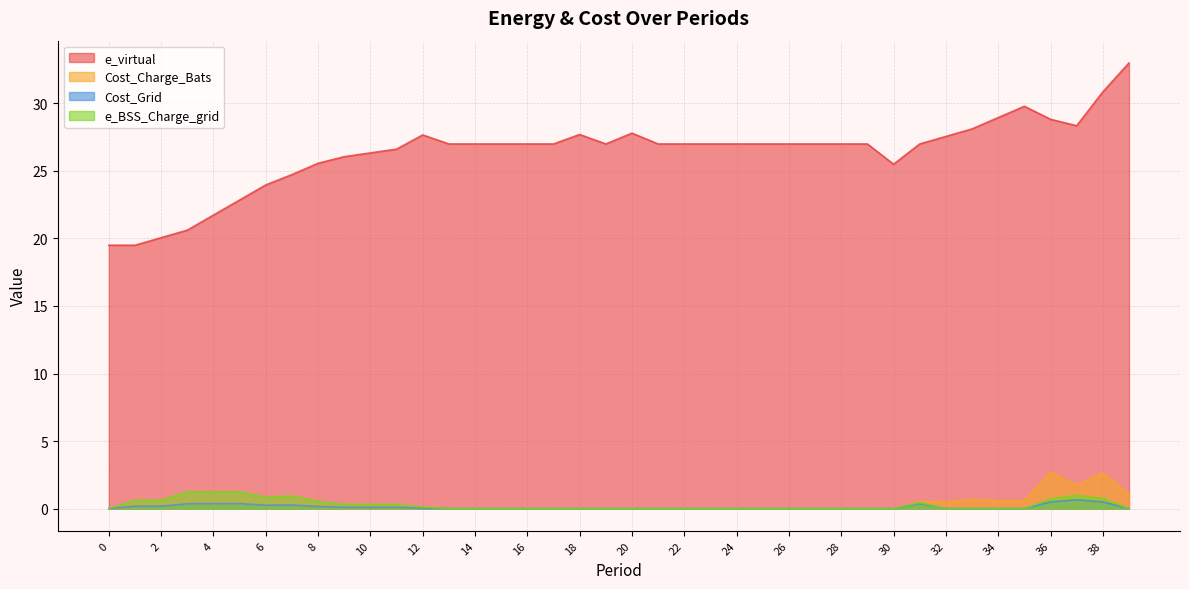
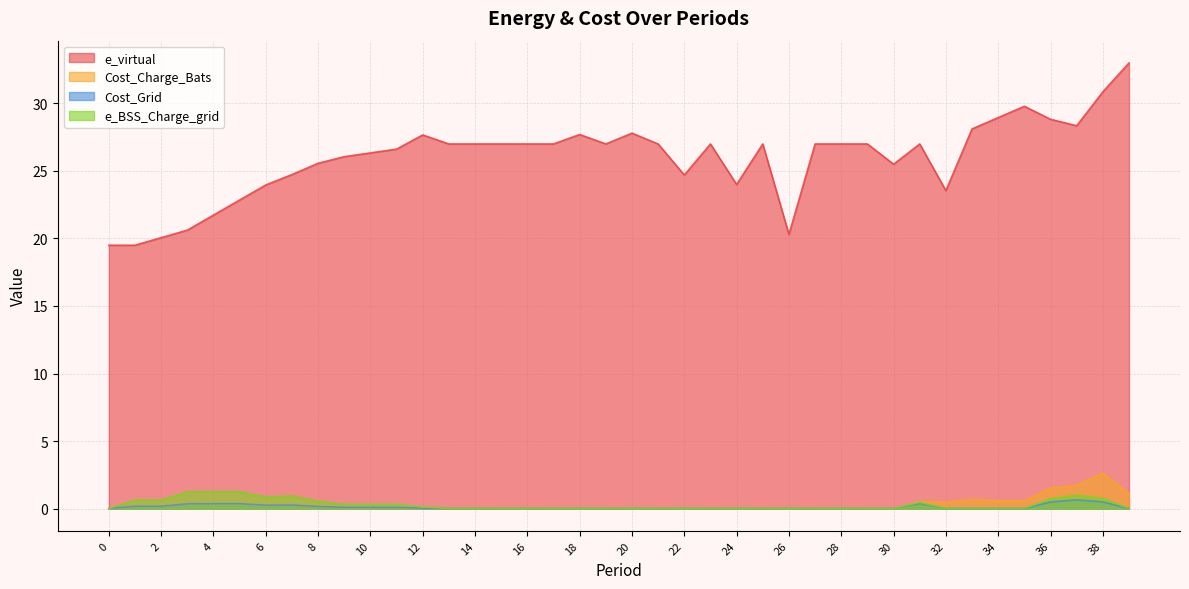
  {
    "e_virtual": {
      "0": 19.5,
      "2": 20.1,
      "4": 21.7,
      "6": 24.0,
      "8": 25.6,
      "10": 26.3,
      "12": 27.7,
      "14": 27.0,
      "16": 27.0,
      "18": 27.7,
      "20": 27.8,
-     "22": 27.0,
-     "24": 27,
-     "26": 27.0,
+     "22": 24.7,
+     "24": 24,
+     "26": 20.3,
      "28": 27.0,
      "30": 25.5,
-     "32": 27.6,
+     "32": 23.5,
      "34": 29.0,
      "36": 28.8,
      "38": 30.9
    },
    "Cost_Charge_Bats": {
      "32": 0.5,
      "34": 0.6,
-     "36": 2.7,
+     "36": 1.5,
      "38": 2.6
    },
    "Cost_Grid": {
      "36": 0.5,
      "38": 0.5
    },
    "e_BSS_Charge_grid": {
      "2": 0.6,
      "4": 1.2,
      "6": 0.9,
      "8": 0.5,
      "10": 0.3,
      "36": 0.7,
      "38": 0.8
    }
  }
